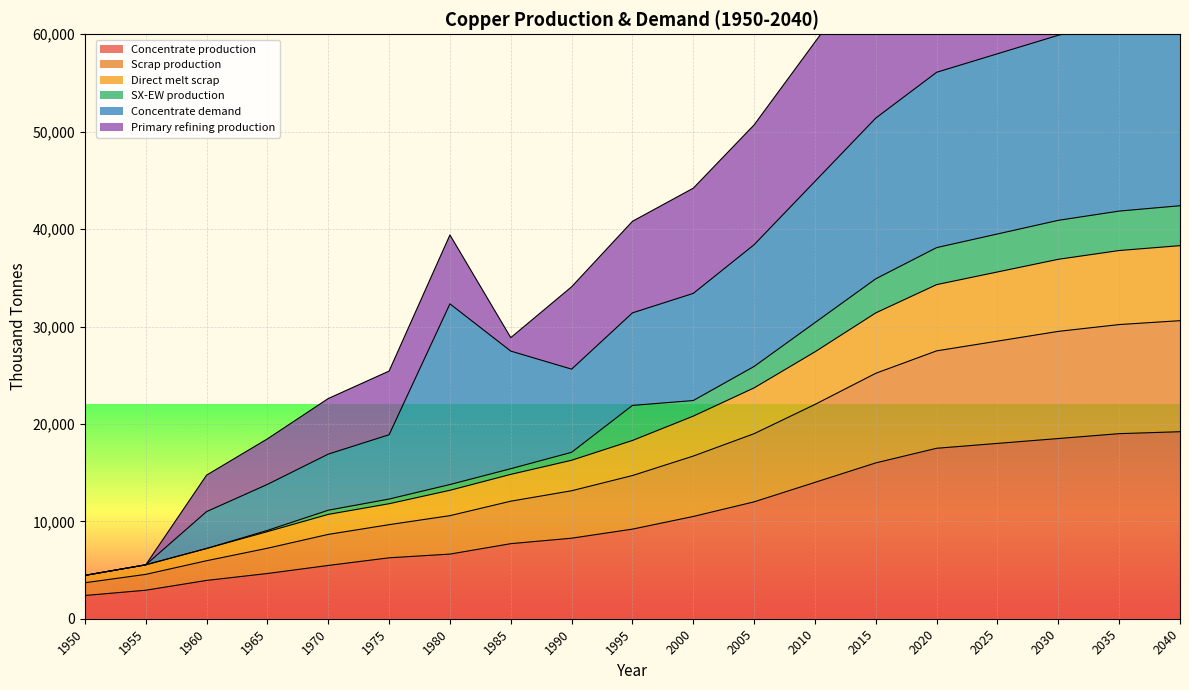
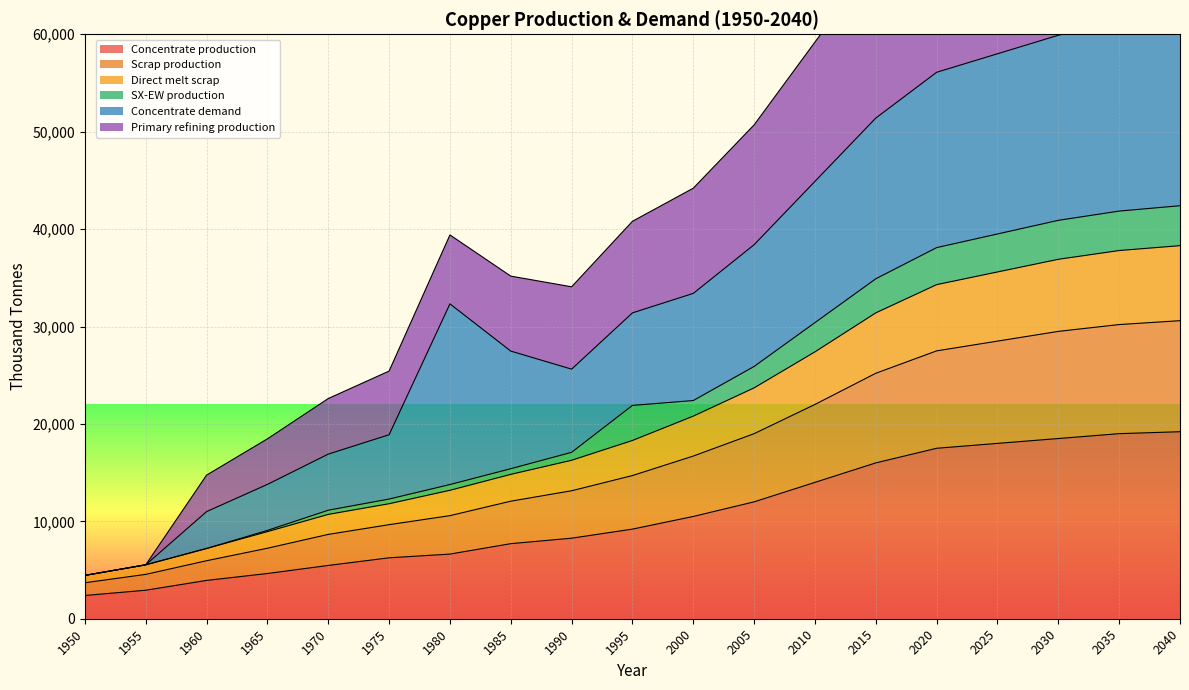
  {
    "SX-EW production": {
      "1970": "0",
      "1975": "0",
      "1980": "1,000",
      "1985": "1,000",
      "1990": "1,000",
      "1995": "4,000",
      "2000": "2,000",
      "2005": "2,000",
      "2010": "3,000",
      "2015": "4,000",
      "2020": "4,000",
      "2025": "4,000",
      "2030": "4,000",
      "2035": "4,000",
      "2040": "4,000"
    },
    "Concentrate demand": {
      "1960": "4,000",
      "1965": "5,000",
      "1970": "6,000",
      "1975": "7,000",
      "1980": "19,000",
      "1985": "12,000",
      "1990": "9,000",
      "1995": "10,000",
      "2000": "11,000",
      "2005": "13,000",
      "2010": "15,000",
      "2015": "17,000",
      "2020": "18,000",
      "2025": "19,000",
      "2030": "19,000"
    },
    "Primary refining production": {
      "1960": "4,000",
      "1965": "5,000",
      "1970": "6,000",
      "1975": "7,000",
      "1980": "7,000",
-     "1985": "1,000",
+     "1985": "8,000",
      "1990": "8,000",
      "1995": "9,000",
      "2000": "11,000",
      "2005": "12,000",
      "2010": "14,000"
    }
  }
